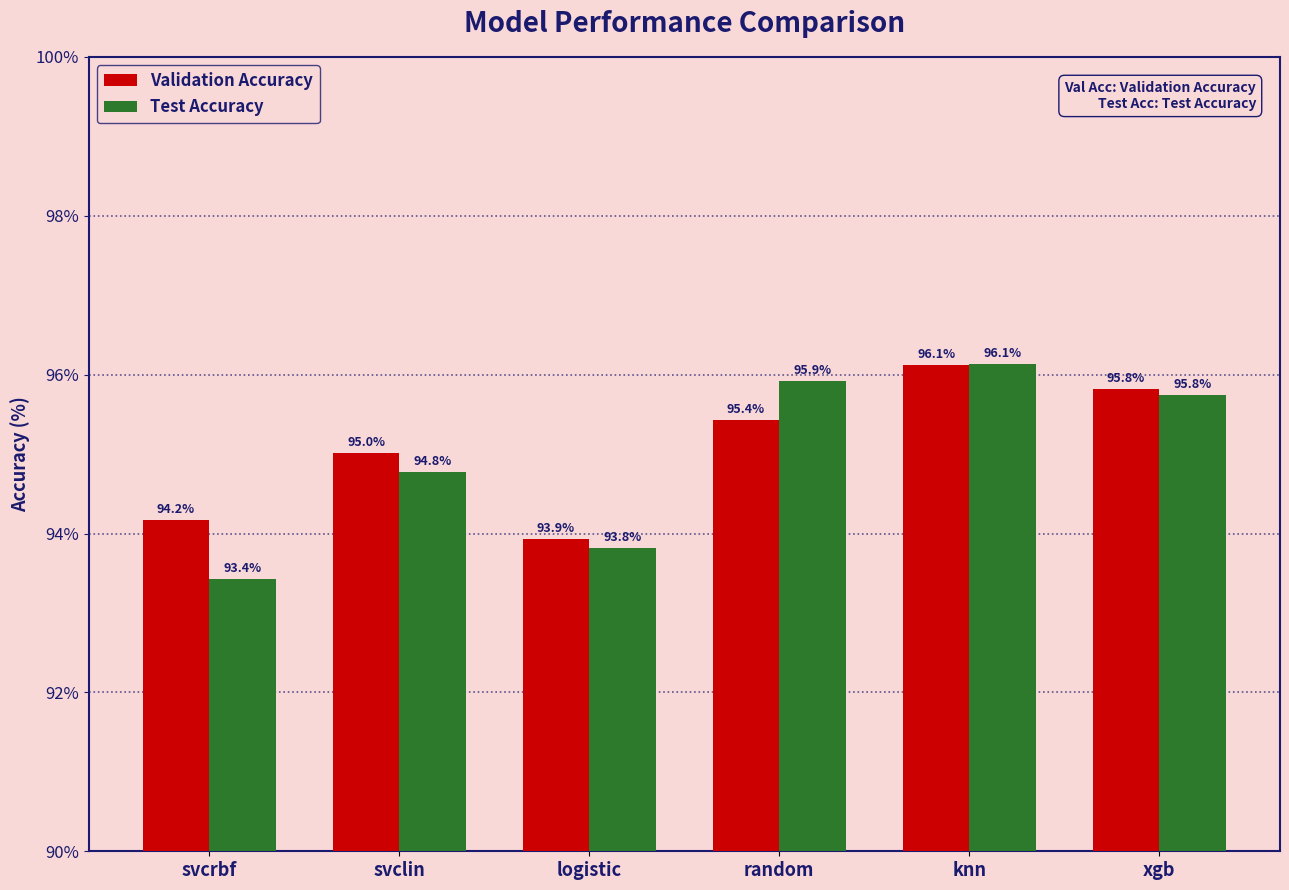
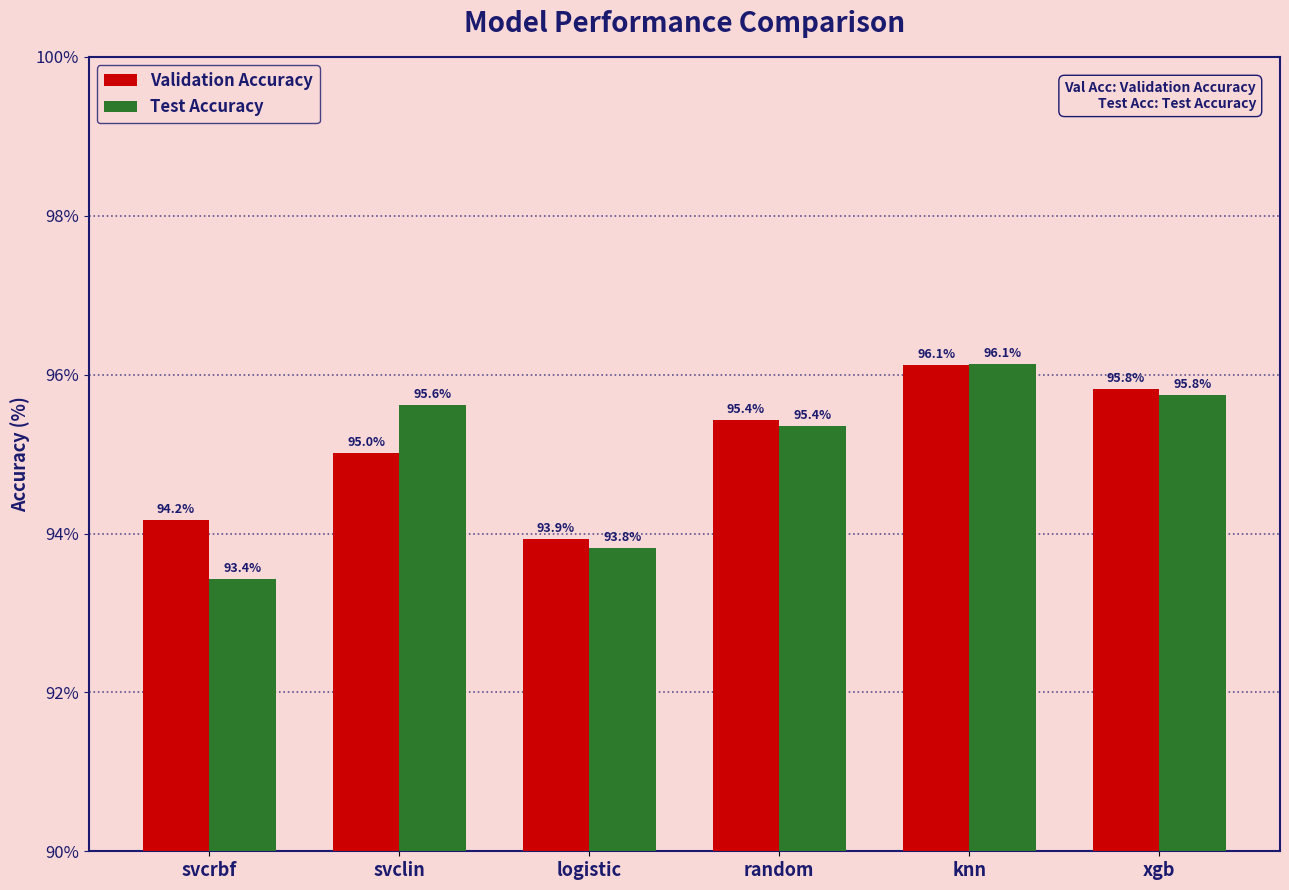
  {
    "Validation Accuracy": {
      "svcrbf": "94.2%",
      "svclin": "95.0%",
      "logistic": "93.9%",
      "random": "95.4%",
      "knn": "96.1%",
      "xgb": "95.8%"
    },
    "Test Accuracy": {
      "svcrbf": "93.4%",
-     "svclin": "94.8%",
+     "svclin": "95.6%",
      "logistic": "93.8%",
-     "random": "95.9%",
+     "random": "95.4%",
      "knn": "96.1%",
      "xgb": "95.8%"
    }
  }
